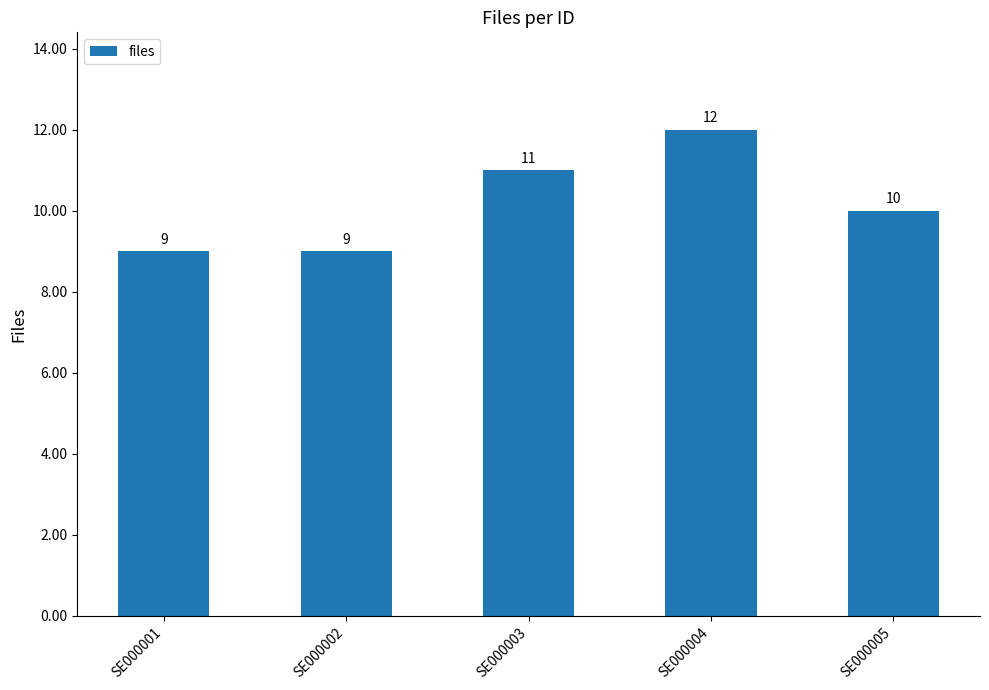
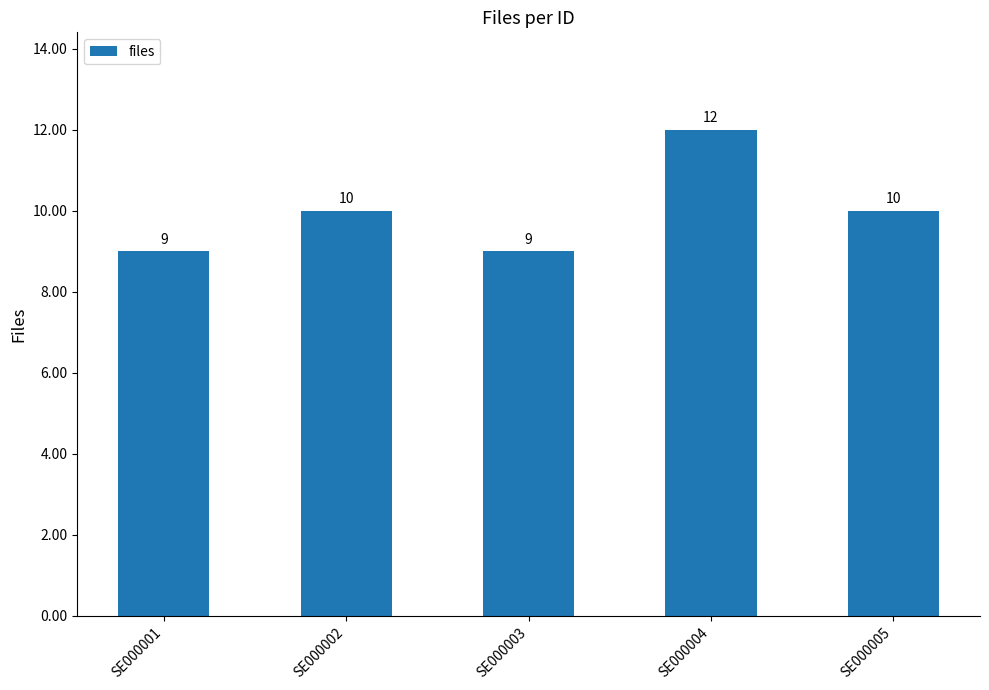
  {
    "SE000001": 9,
-   "SE000002": 9,
-   "SE000003": 11,
+   "SE000002": 10,
+   "SE000003": 9,
    "SE000004": 12,
    "SE000005": 10
  }
